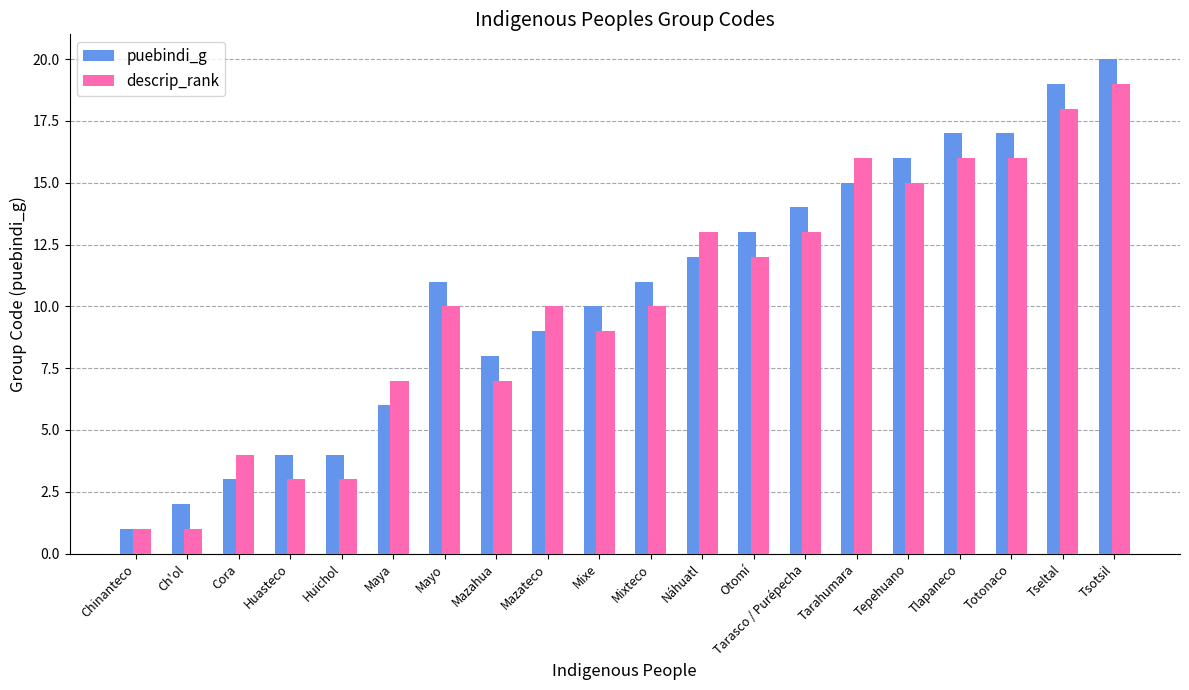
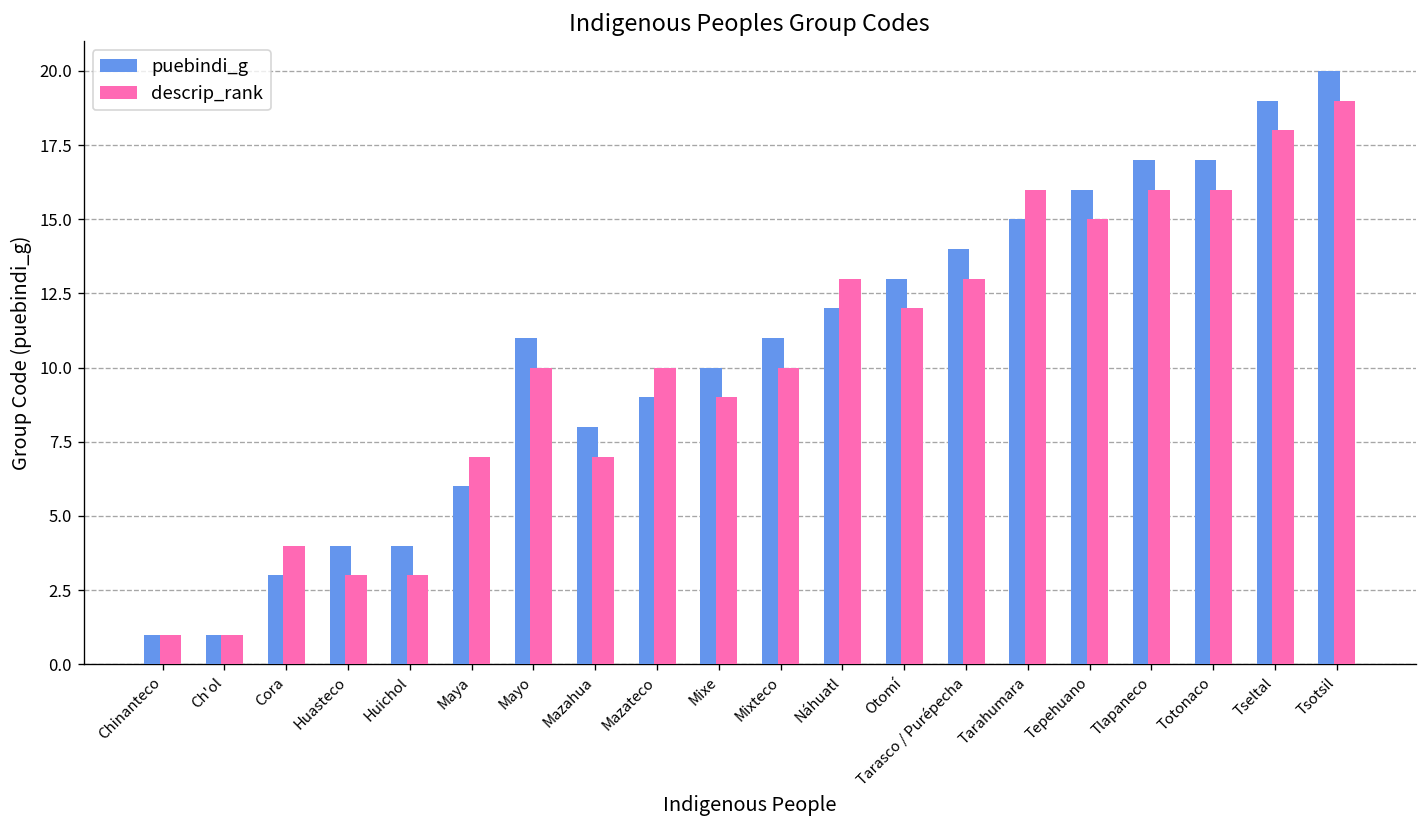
  {
    "puebindi_g": {
      "Chinanteco": 1,
-     "Ch'ol": 2,
+     "Ch'ol": 1,
      "Cora": 3,
      "Huasteco": 4,
      "Huichol": 4,
      "Maya": 6,
      "Mayo": 11,
      "Mazahua": 8,
      "Mazateco": 9,
      "Mixe": 10,
      "Mixteco": 11,
      "Náhuatl": 12,
      "Otomí": 13,
      "Tarasco / Purépecha": 14,
      "Tarahumara": 15,
      "Tepehuano": 16,
      "Tlapaneco": 17,
      "Totonaco": 17,
      "Tseltal": 19,
      "Tsotsil": 20
    },
    "descrip_rank": {
      "Chinanteco": 1,
      "Ch'ol": 1,
      "Cora": 4,
      "Huasteco": 3,
      "Huichol": 3,
      "Maya": 7,
      "Mayo": 10,
      "Mazahua": 7,
      "Mazateco": 10,
      "Mixe": 9,
      "Mixteco": 10,
      "Náhuatl": 13,
      "Otomí": 12,
      "Tarasco / Purépecha": 13,
      "Tarahumara": 16,
      "Tepehuano": 15,
      "Tlapaneco": 16,
      "Totonaco": 16,
      "Tseltal": 18,
      "Tsotsil": 19
    }
  }
